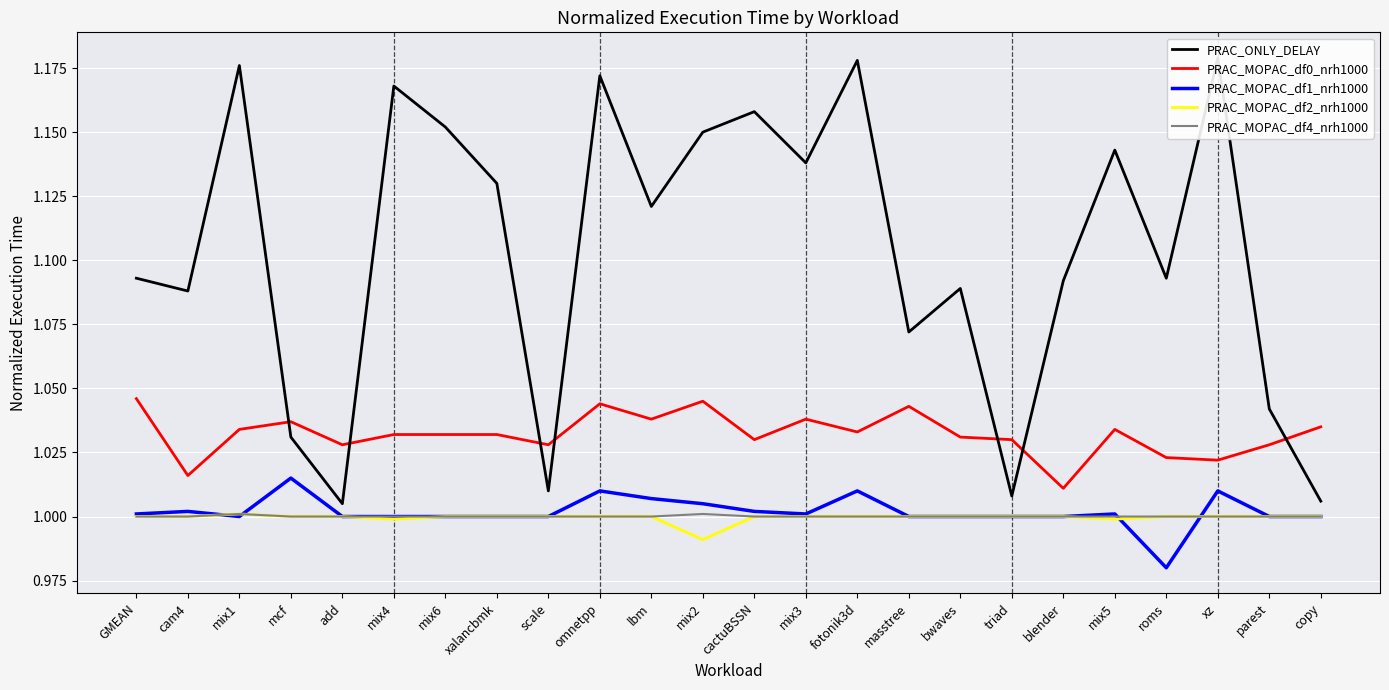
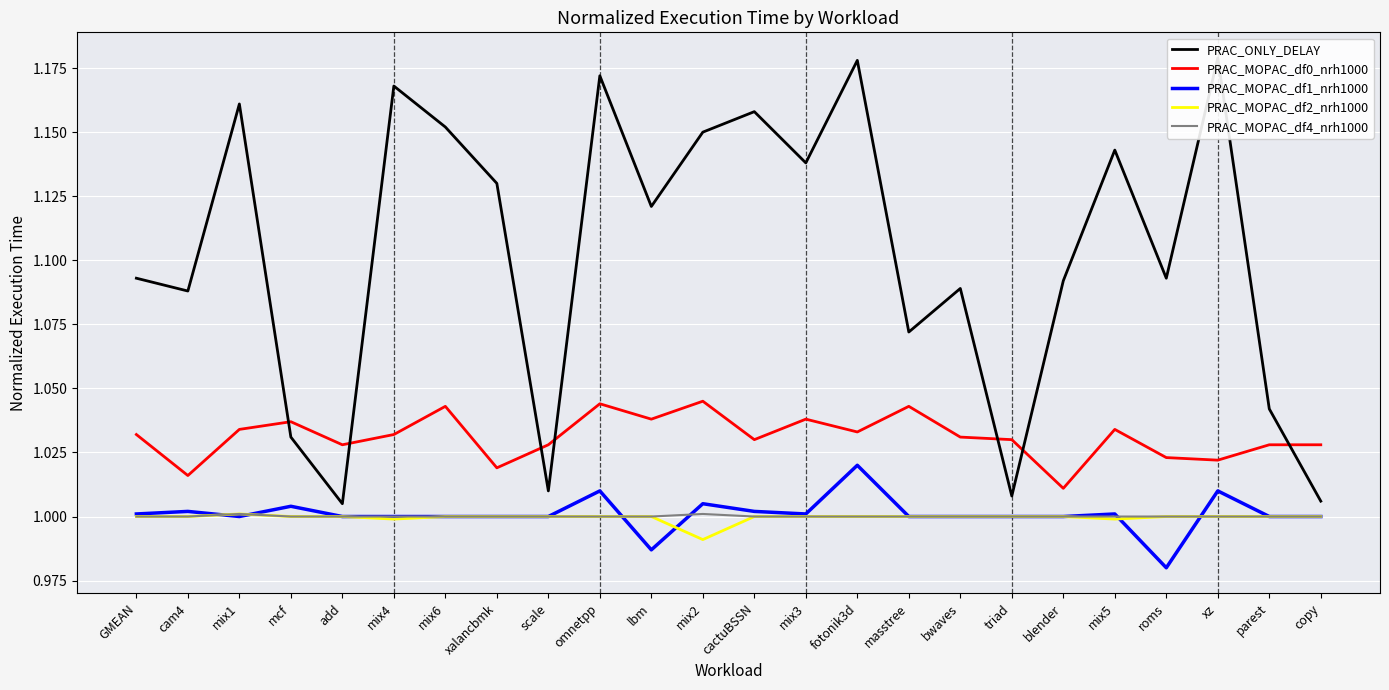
  {
    "PRAC_ONLY_DELAY": {
      "GMEAN": 1.093,
      "cam4": 1.088,
-     "mix1": 1.176,
+     "mix1": 1.161,
      "mcf": 1.031,
      "add": 1.005,
      "mix4": 1.168,
      "mix6": 1.152,
      "xalancbmk": 1.130,
      "scale": 1.010,
      "omnetpp": 1.172,
      "lbm": 1.121,
      "mix2": 1.150,
      "cactuBSSN": 1.158,
      "mix3": 1.138,
      "fotonik3d": 1.178,
      "masstree": 1.072,
      "bwaves": 1.089,
      "triad": 1.008,
      "blender": 1.092,
      "mix5": 1.143,
      "roms": 1.093,
      "parest": 1.042,
      "copy": 1.006
    },
    "PRAC_MOPAC_df0_nrh1000": {
-     "GMEAN": 1.046,
+     "GMEAN": 1.032,
      "cam4": 1.016,
      "mix1": 1.034,
      "mcf": 1.037,
      "add": 1.028,
      "mix4": 1.032,
-     "mix6": 1.032,
-     "xalancbmk": 1.032,
+     "mix6": 1.043,
+     "xalancbmk": 1.019,
      "scale": 1.028,
      "omnetpp": 1.044,
      "lbm": 1.038,
      "mix2": 1.045,
      "cactuBSSN": 1.030,
      "mix3": 1.038,
      "fotonik3d": 1.033,
      "masstree": 1.043,
      "bwaves": 1.031,
      "triad": 1.030,
      "blender": 1.011,
      "mix5": 1.034,
      "roms": 1.023,
      "xz": 1.022,
      "parest": 1.028,
-     "copy": 1.035
+     "copy": 1.028
    },
    "PRAC_MOPAC_df1_nrh1000": {
      "cam4": 1.002,
-     "mcf": 1.015,
+     "mcf": 1.004,
      "omnetpp": 1.010,
-     "lbm": 1.007,
+     "lbm": 0.987,
      "mix2": 1.005,
      "cactuBSSN": 1.002,
-     "fotonik3d": 1.01,
+     "fotonik3d": 1.02,
      "roms": 0.980,
      "xz": 1.010
    },
    "PRAC_MOPAC_df2_nrh1000": {
      "mix4": 0.999,
      "mix2": 0.991,
      "mix5": 0.999
    },
    "PRAC_MOPAC_df4_nrh1000": {
      "mix2": 1.001
    }
  }
